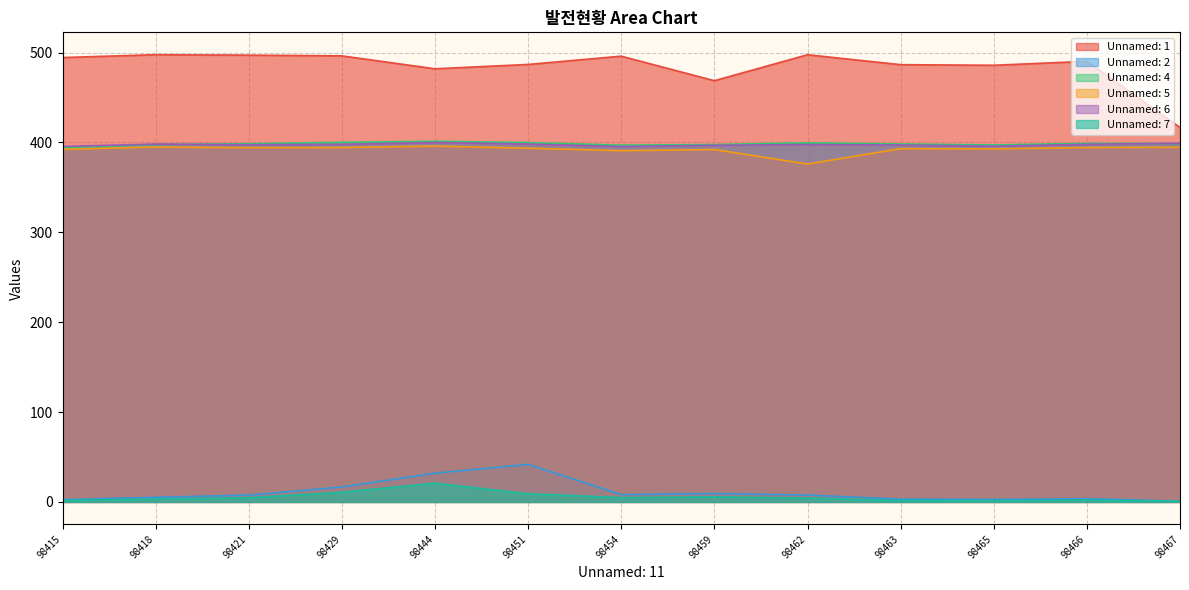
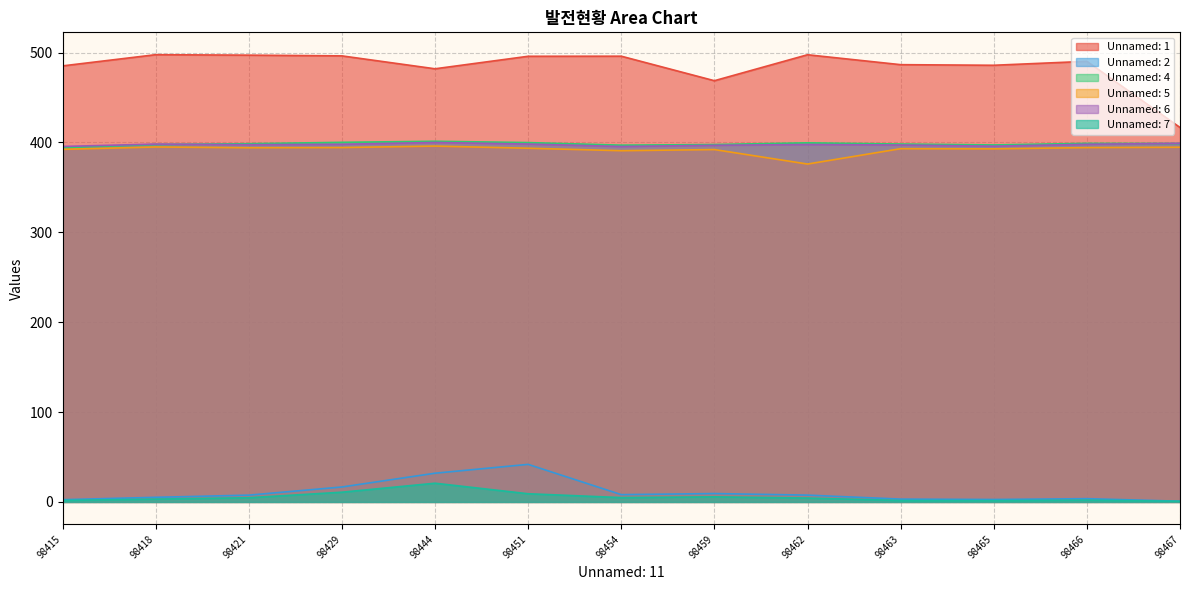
  {
    "Unnamed: 1": {
-     "98415": 495,
+     "98415": 485,
      "98418": 500,
      "98421": 500,
      "98429": 500,
      "98444": 480,
-     "98451": 490,
+     "98451": 500,
      "98454": 500,
      "98459": 470,
      "98462": 500,
      "98463": 490,
      "98465": 490,
      "98467": 420
    },
    "Unnamed: 2": {
      "98421": 10,
      "98429": 20,
      "98444": 30,
      "98451": 40,
      "98454": 10,
      "98459": 10,
      "98462": 10
    },
    "Unnamed: 5": {
      "98421": 390,
      "98429": 390,
      "98444": 400,
      "98451": 390,
      "98454": 390,
      "98459": 390,
      "98462": 380,
      "98463": 390,
      "98465": 390,
      "98466": 390,
      "98467": 390
    }
  }
